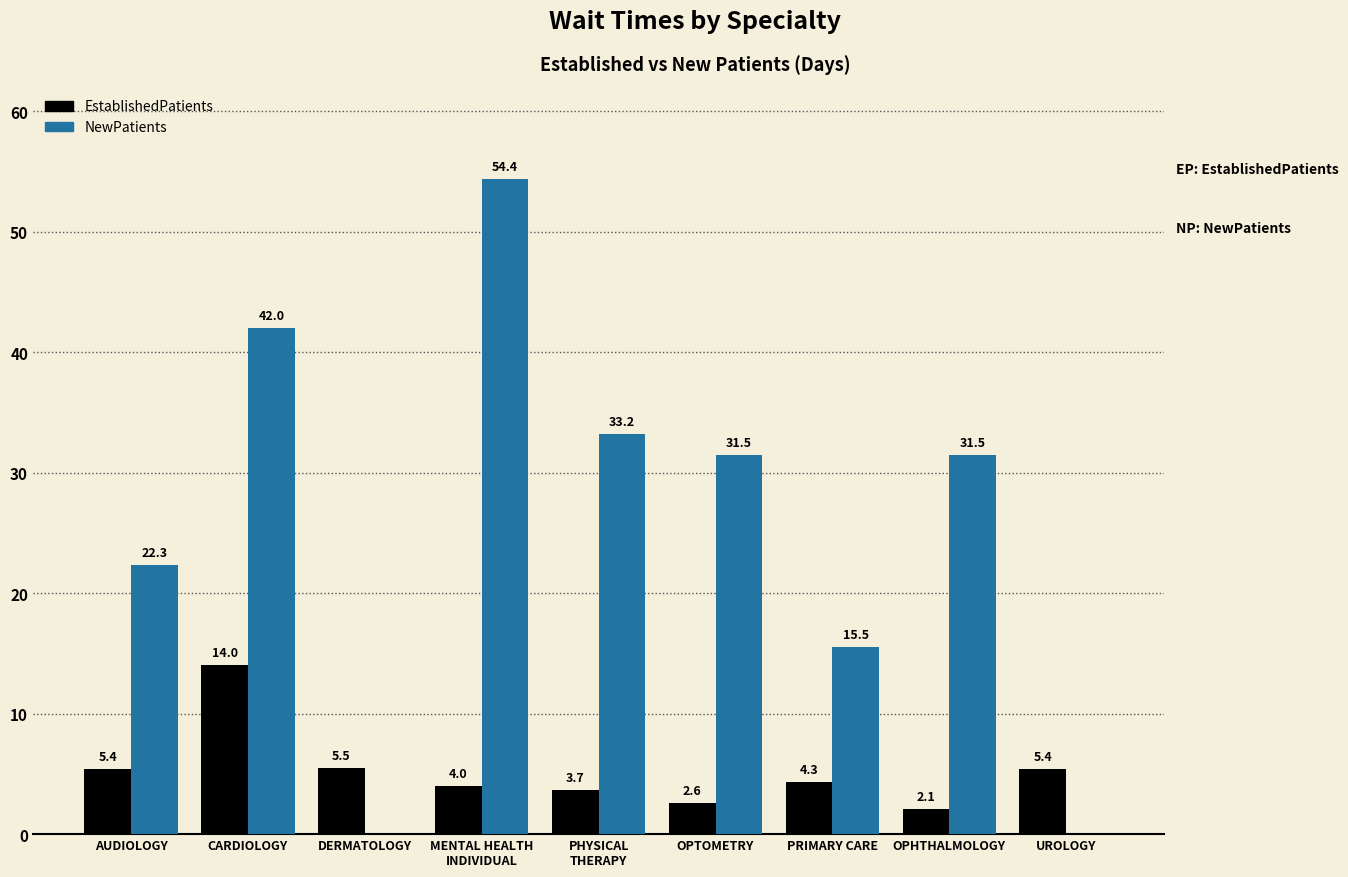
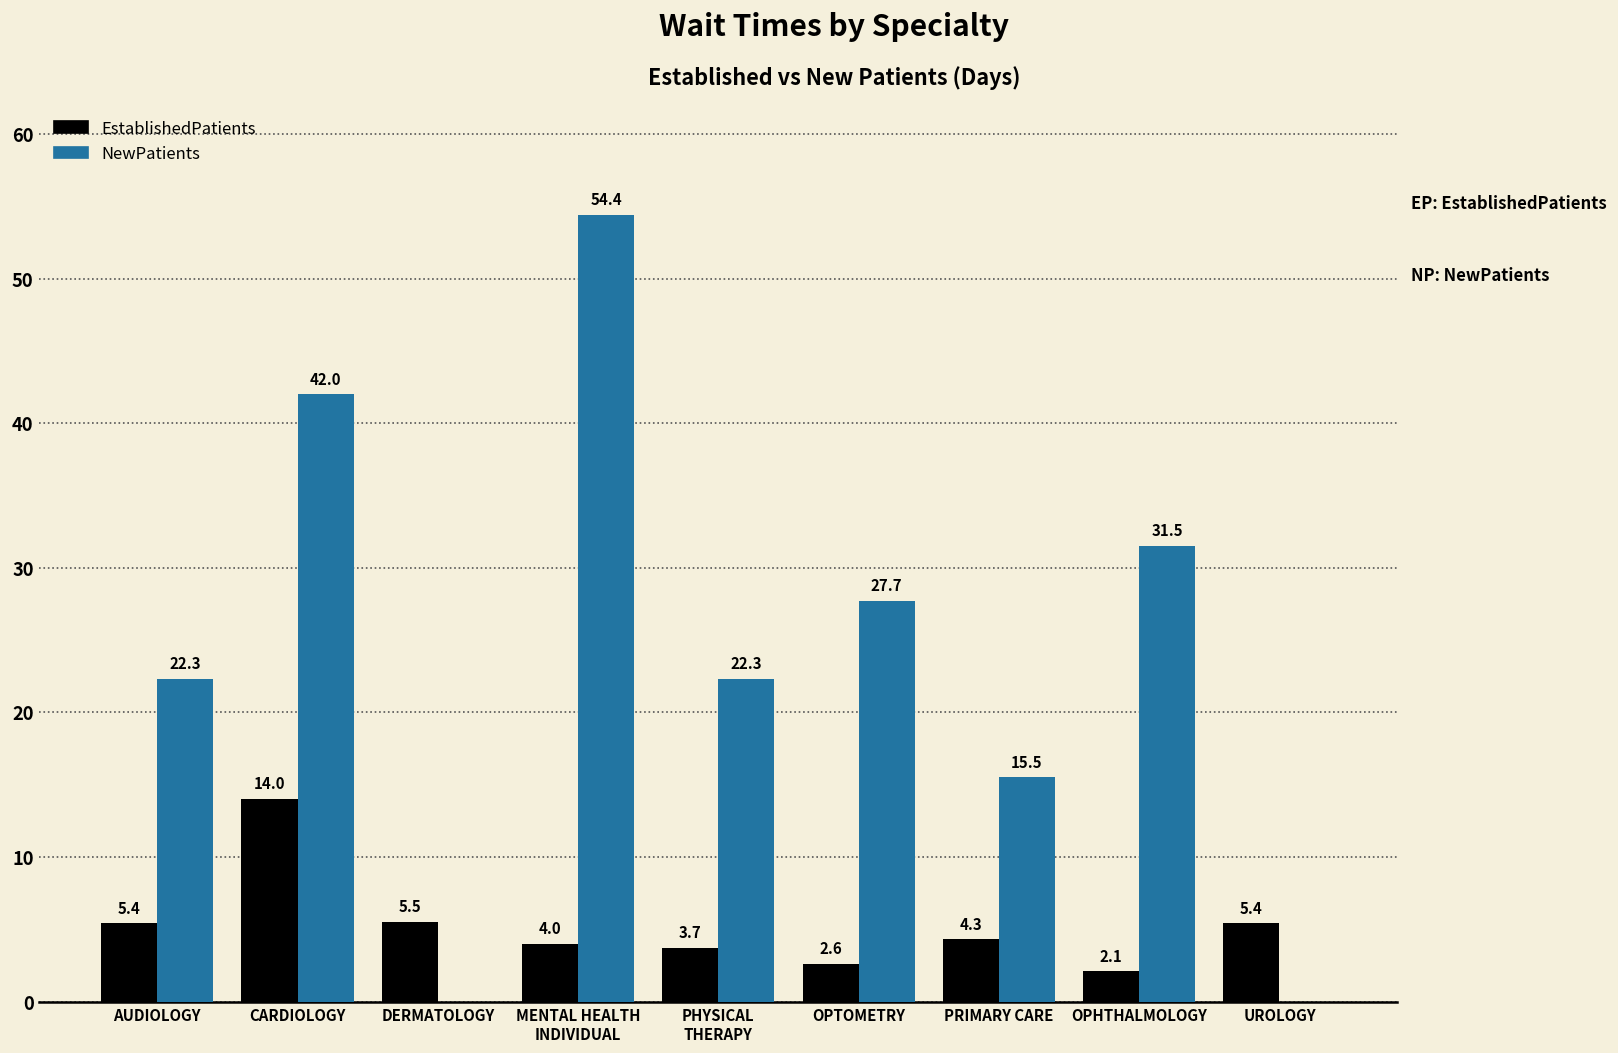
  {
    "EstablishedPatients": {
      "AUDIOLOGY": 5.4,
      "CARDIOLOGY": 14.0,
      "DERMATOLOGY": 5.5,
      "MENTAL HEALTH INDIVIDUAL": 4.0,
      "PHYSICAL THERAPY": 3.7,
      "OPTOMETRY": 2.6,
      "PRIMARY CARE": 4.3,
      "OPHTHALMOLOGY": 2.1,
      "UROLOGY": 5.4
    },
    "NewPatients": {
      "AUDIOLOGY": 22.3,
      "CARDIOLOGY": 42.0,
      "MENTAL HEALTH INDIVIDUAL": 54.4,
-     "PHYSICAL THERAPY": 33.2,
-     "OPTOMETRY": 31.5,
+     "PHYSICAL THERAPY": 22.3,
+     "OPTOMETRY": 27.7,
      "PRIMARY CARE": 15.5,
      "OPHTHALMOLOGY": 31.5
    }
  }
